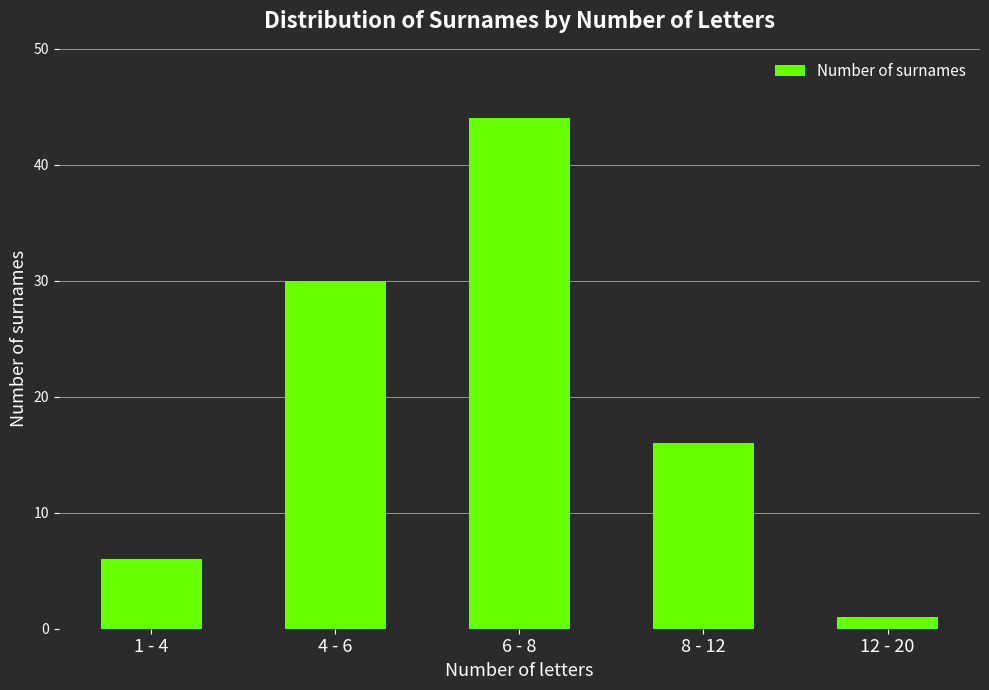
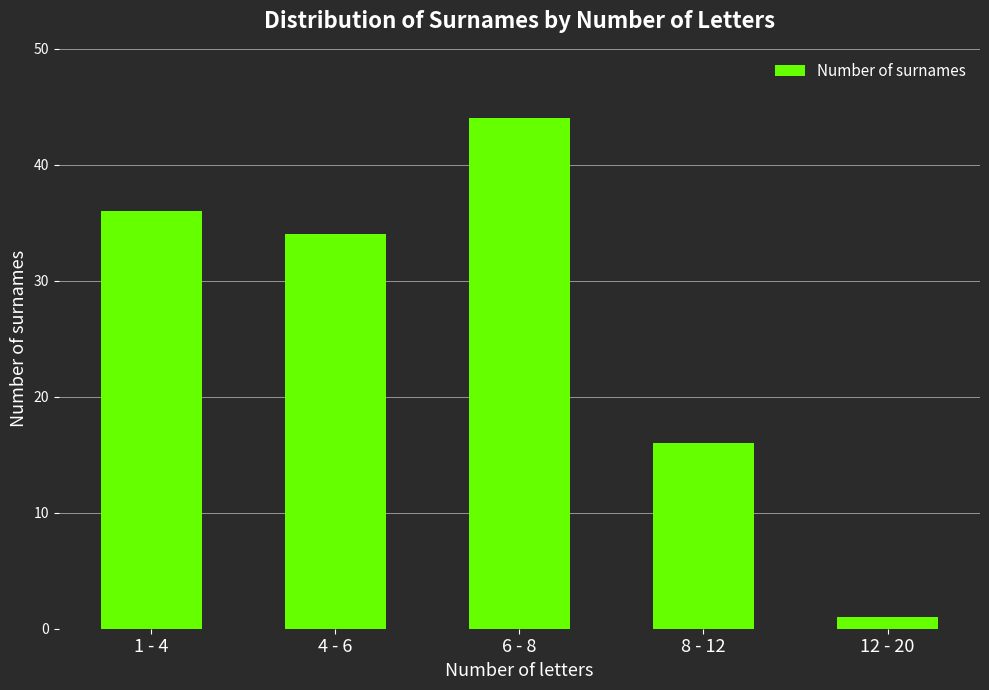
  {
-   "1 - 4": 6,
-   "4 - 6": 30,
+   "1 - 4": 36,
+   "4 - 6": 34,
    "6 - 8": 44,
    "8 - 12": 16,
    "12 - 20": 1
  }
